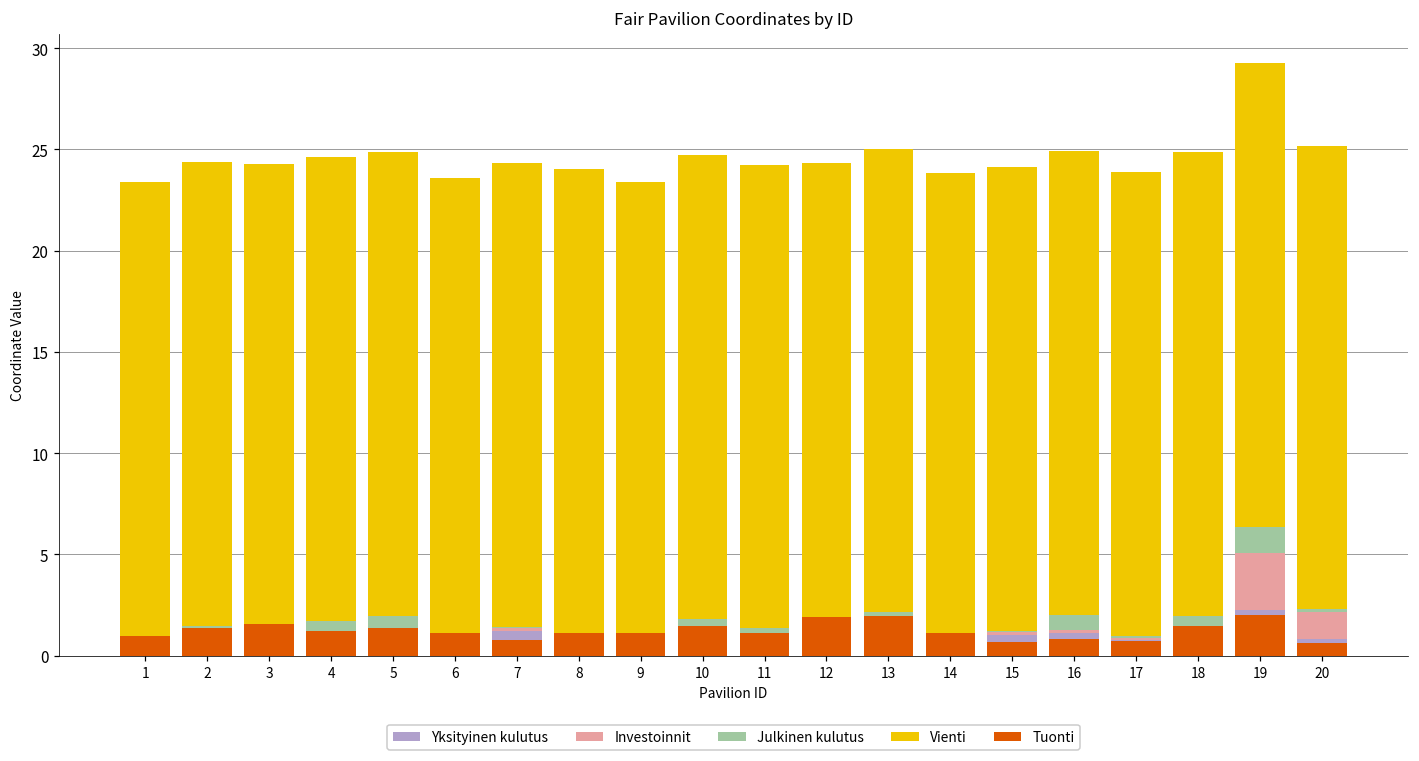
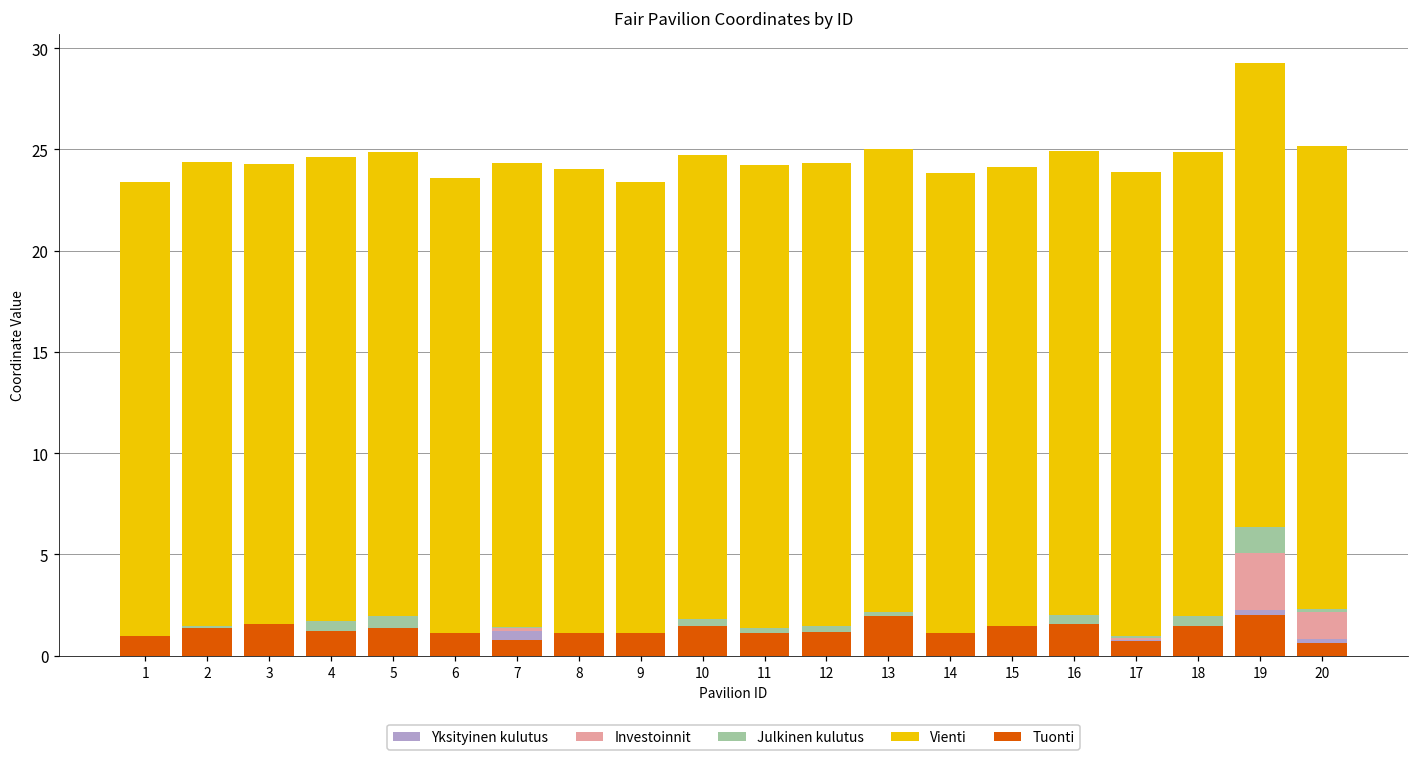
  {
    "Yksityinen kulutus": {
      "7": 1.2,
      "17": 0.8,
      "19": 2.2,
      "20": 0.8
    },
    "Investoinnit": {
      "4": 0.2,
      "5": 0.2,
      "7": 0.2,
      "19": 2.8,
      "20": 1.4
    },
    "Julkinen kulutus": {
      "2": 0.7,
      "4": 0.5,
      "5": 0.6,
      "8": 0.4,
      "10": 0.7,
      "11": 0.4,
      "13": 1.2,
      "16": 0.7,
      "18": 0.6,
      "19": 1.3
    },
    "Vienti": {
      "1": 22.9,
      "2": 22.9,
      "3": 22.9,
      "4": 22.9,
      "5": 22.9,
      "6": 22.9,
      "7": 22.9,
      "8": 22.9,
      "9": 22.9,
      "10": 22.9,
      "11": 22.9,
      "12": 22.9,
      "13": 22.9,
      "14": 22.9,
      "15": 22.9,
      "16": 22.9,
      "17": 22.9,
      "18": 22.9,
      "19": 22.9,
      "20": 22.9
    },
    "Tuonti": {
      "2": 1.4,
      "4": 1.2,
      "5": 1.4,
      "8": 1.1,
-     "12": 1.9,
-     "15": 0.7,
-     "16": 0.8,
+     "12": 1.2,
+     "15": 1.5,
+     "16": 1.6,
      "17": 0.7
    }
  }
